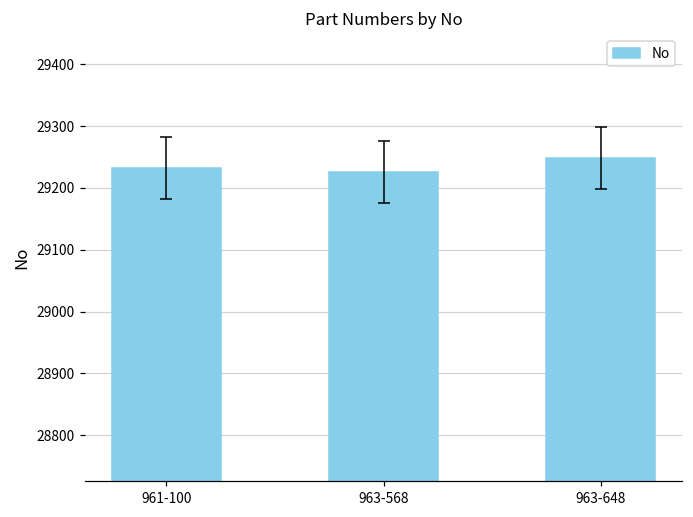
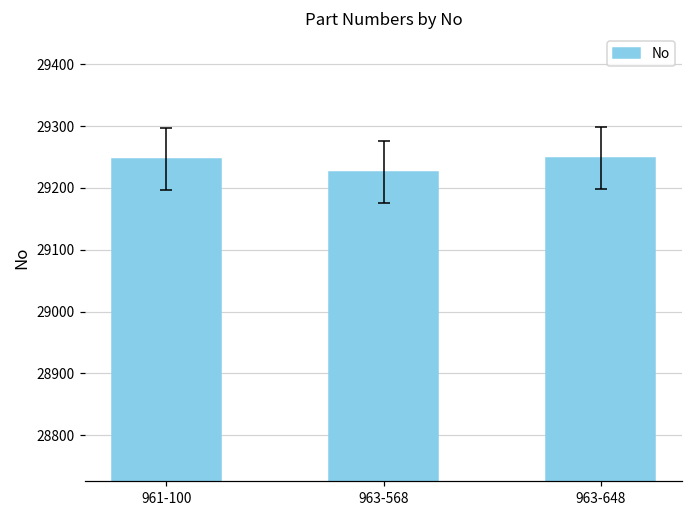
  {
    "No": {
-     "961-100": 29230,
+     "961-100": 29250,
      "963-568": 29230,
      "963-648": 29250
    }
  }
